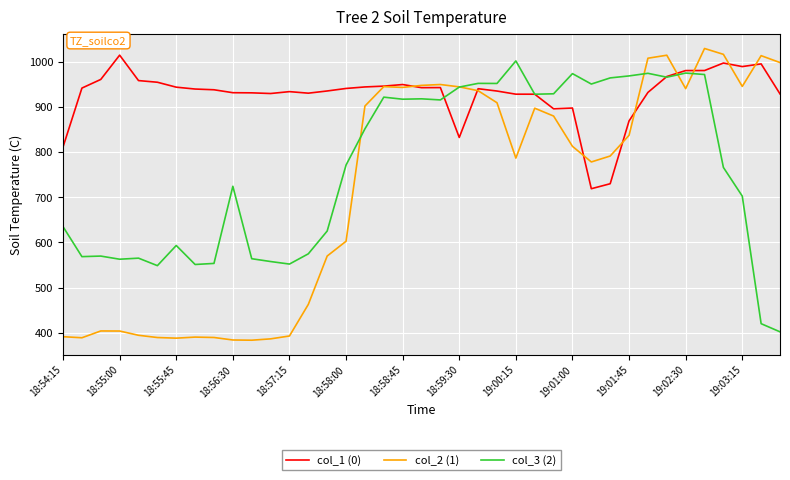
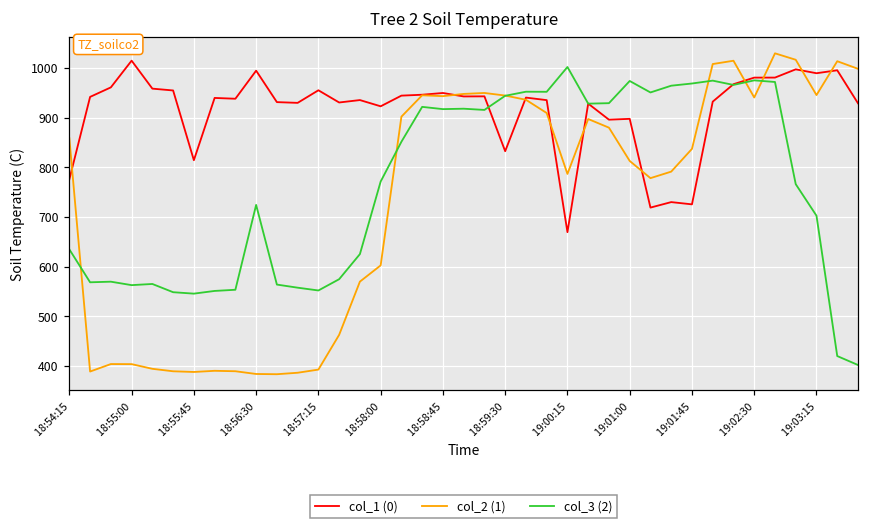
  {
    "col_1 (0)": {
-     "18:54:15": 810,
+     "18:54:15": 780,
      "18:55:00": 1020,
-     "18:55:45": 940,
-     "18:56:30": 930,
-     "18:57:15": 930,
-     "18:58:00": 940,
+     "18:55:45": 810,
+     "18:56:30": 1000,
+     "18:57:15": 960,
+     "18:58:00": 920,
      "18:58:45": 950,
      "18:59:30": 830,
-     "19:00:15": 930,
+     "19:00:15": 670,
      "19:01:00": 900,
-     "19:01:45": 870,
+     "19:01:45": 730,
      "19:03:15": 990
    },
    "col_2 (1)": {
-     "18:54:15": 390,
+     "18:54:15": 860,
      "18:55:00": 400,
      "18:55:45": 390,
      "18:56:30": 380,
      "18:57:15": 390,
      "18:58:00": 600,
      "18:58:45": 940,
      "19:00:15": 790,
      "19:01:00": 810,
      "19:01:45": 840,
      "19:02:30": 940,
      "19:03:15": 950
    },
    "col_3 (2)": {
      "18:54:15": 640,
      "18:55:00": 560,
-     "18:55:45": 590,
+     "18:55:45": 550,
      "18:56:30": 720,
      "18:57:15": 550,
      "18:58:00": 770,
      "18:58:45": 920,
      "19:00:15": 1000,
      "19:01:00": 970,
      "19:01:45": 970,
      "19:03:15": 700
    }
  }
